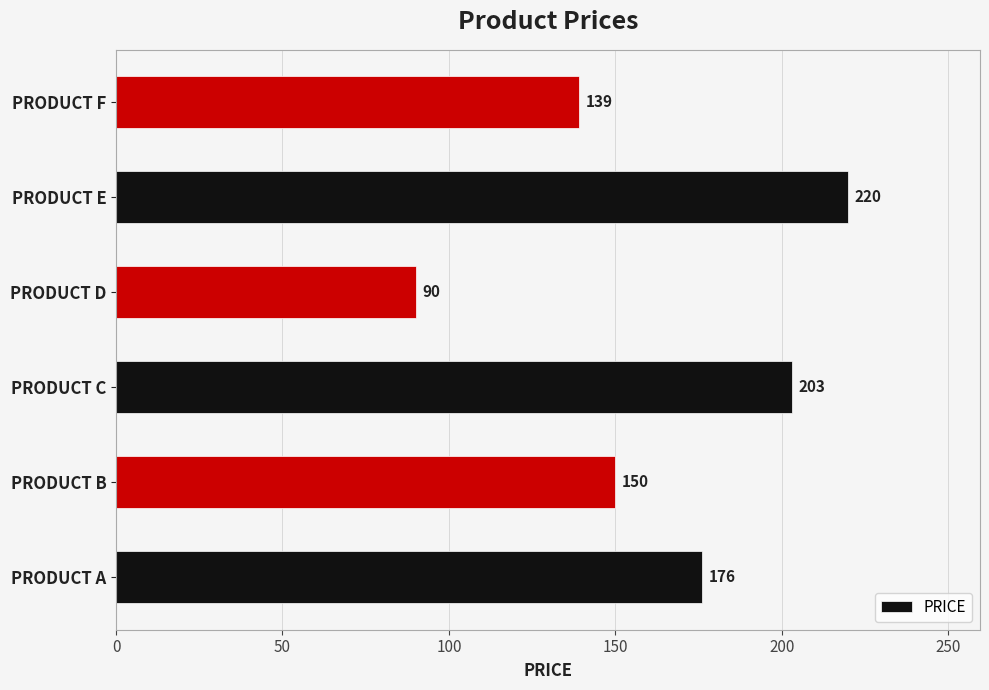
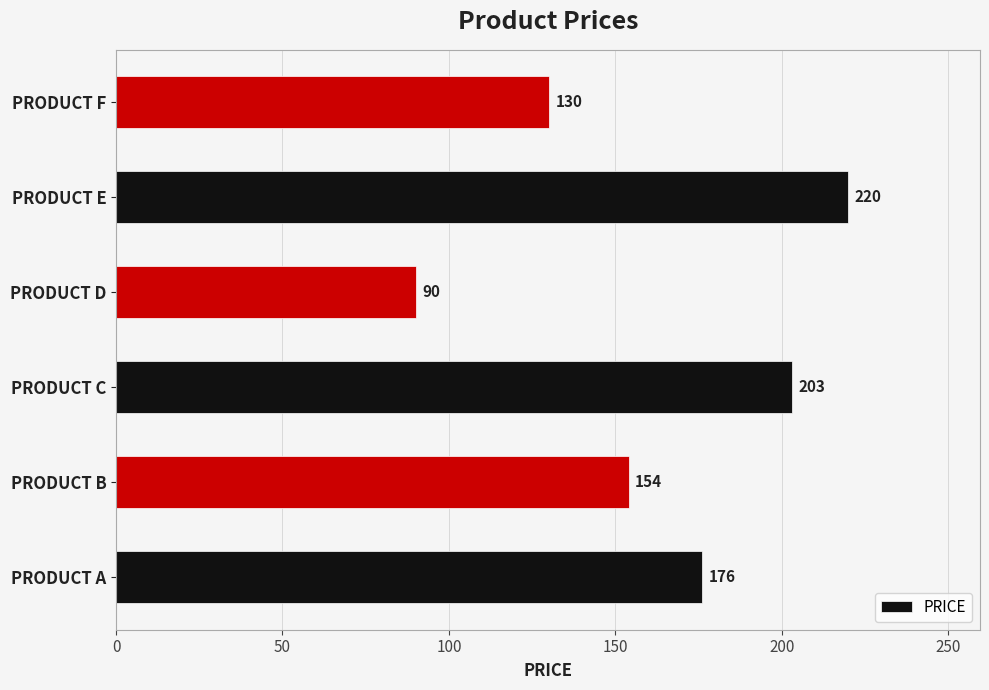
  {
-   "PRODUCT F": 139,
+   "PRODUCT F": 130,
    "PRODUCT E": 220,
    "PRODUCT D": 90,
    "PRODUCT C": 203,
-   "PRODUCT B": 150,
+   "PRODUCT B": 154,
    "PRODUCT A": 176
  }
